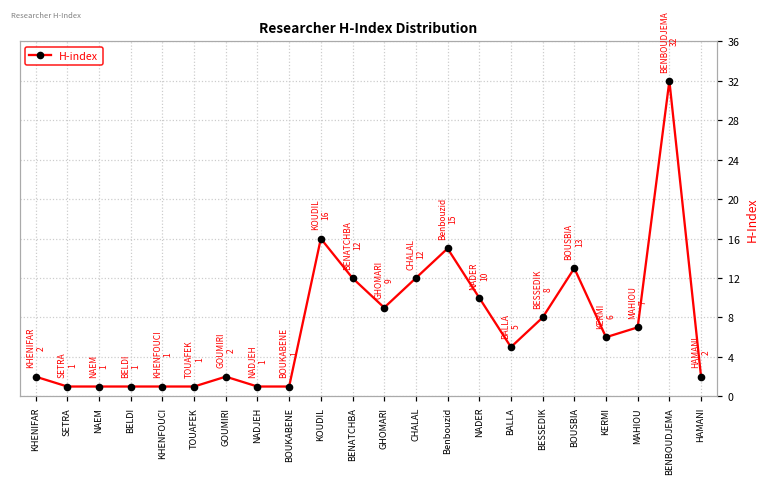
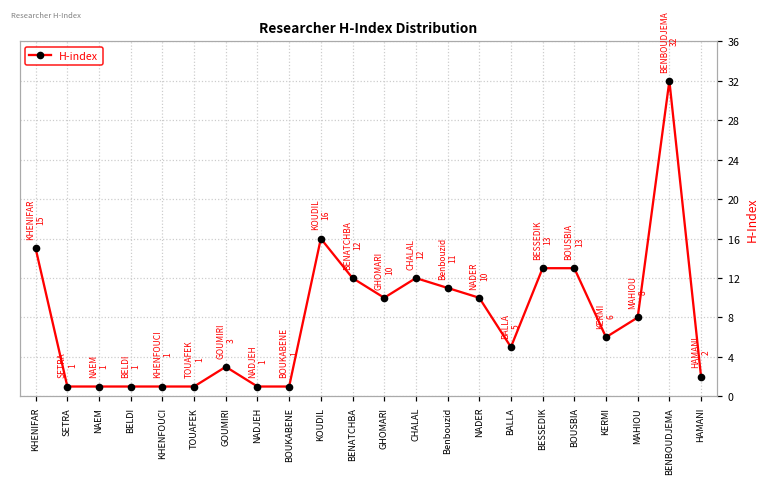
  {
-   "KHENIFAR": 2,
+   "KHENIFAR": 15,
    "SETRA": 1,
    "NAEM": 1,
    "BELDI": 1,
    "KHENFOUCI": 1,
    "TOUAFEK": 1,
-   "GOUMIRI": 2,
+   "GOUMIRI": 3,
    "NADJEH": 1,
    "BOUKABENE": 1,
    "KOUDIL": 16,
    "BENATCHBA": 12,
-   "GHOMARI": 9,
+   "GHOMARI": 10,
    "CHALAL": 12,
-   "Benbouzid": 15,
+   "Benbouzid": 11,
    "NADER": 10,
    "BALLA": 5,
-   "BESSEDIK": 8,
+   "BESSEDIK": 13,
    "BOUSBIA": 13,
    "KERMI": 6,
-   "MAHIOU": 7,
+   "MAHIOU": 8,
    "BENBOUDJEMA": 32,
    "HAMANI": 2
  }
